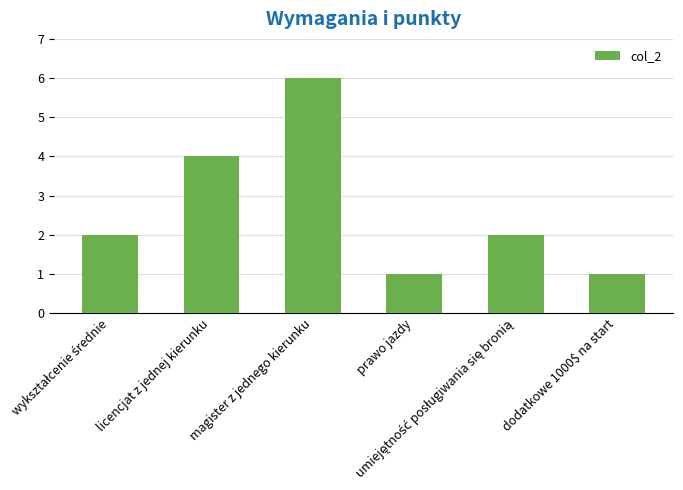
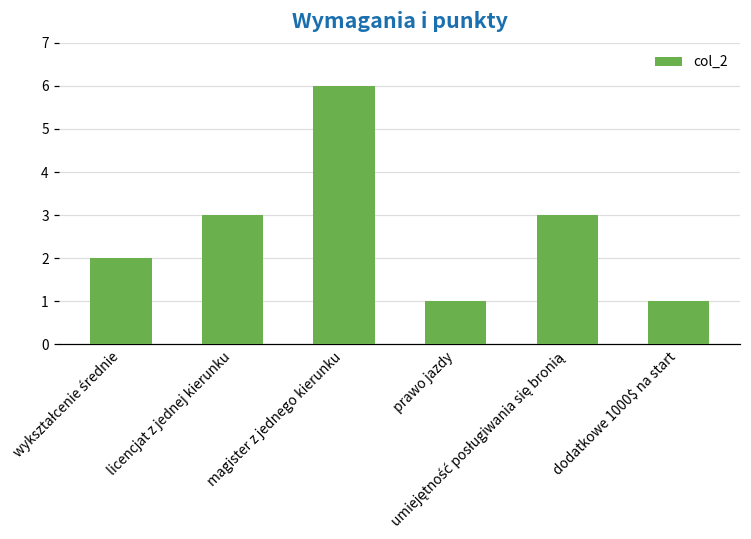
  {
    "wykształcenie średnie": 2,
-   "licencjat z jednej kierunku": 4,
+   "licencjat z jednej kierunku": 3,
    "magister z jednego kierunku": 6,
    "prawo jazdy": 1,
-   "umiejętność posługiwania się bronią": 2,
+   "umiejętność posługiwania się bronią": 3,
    "dodatkowe 1000$ na start": 1
  }
